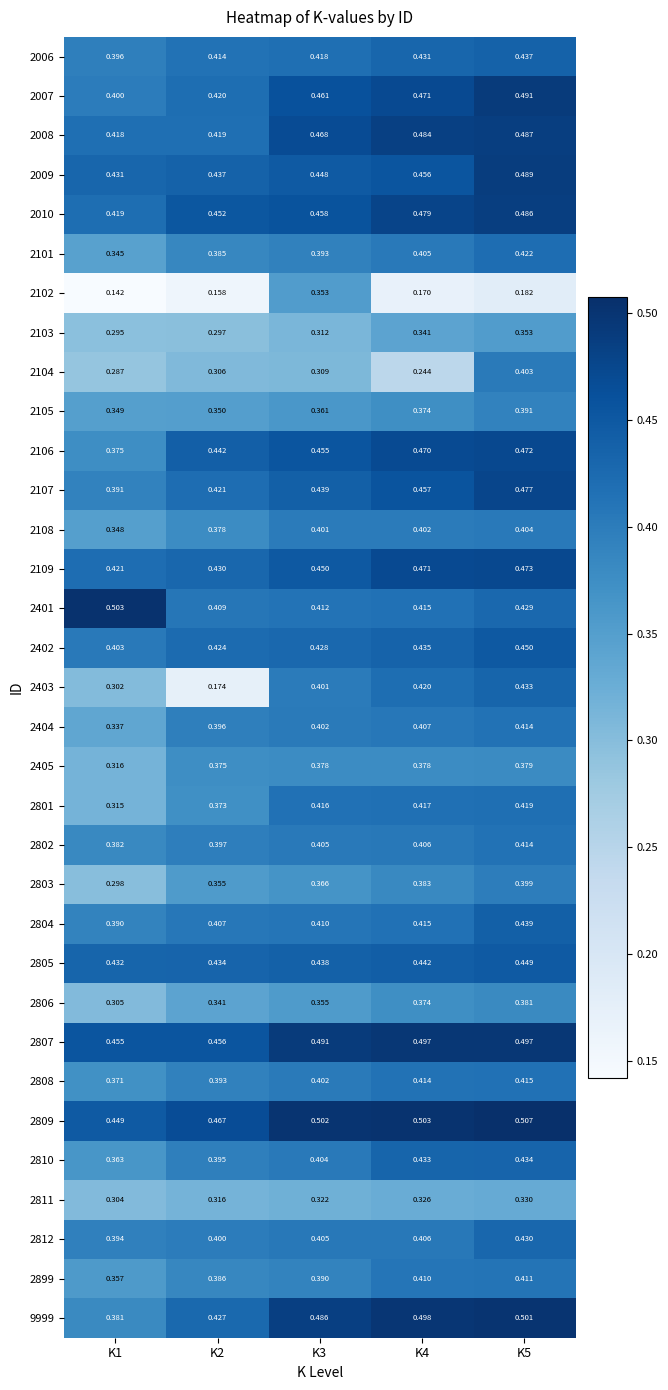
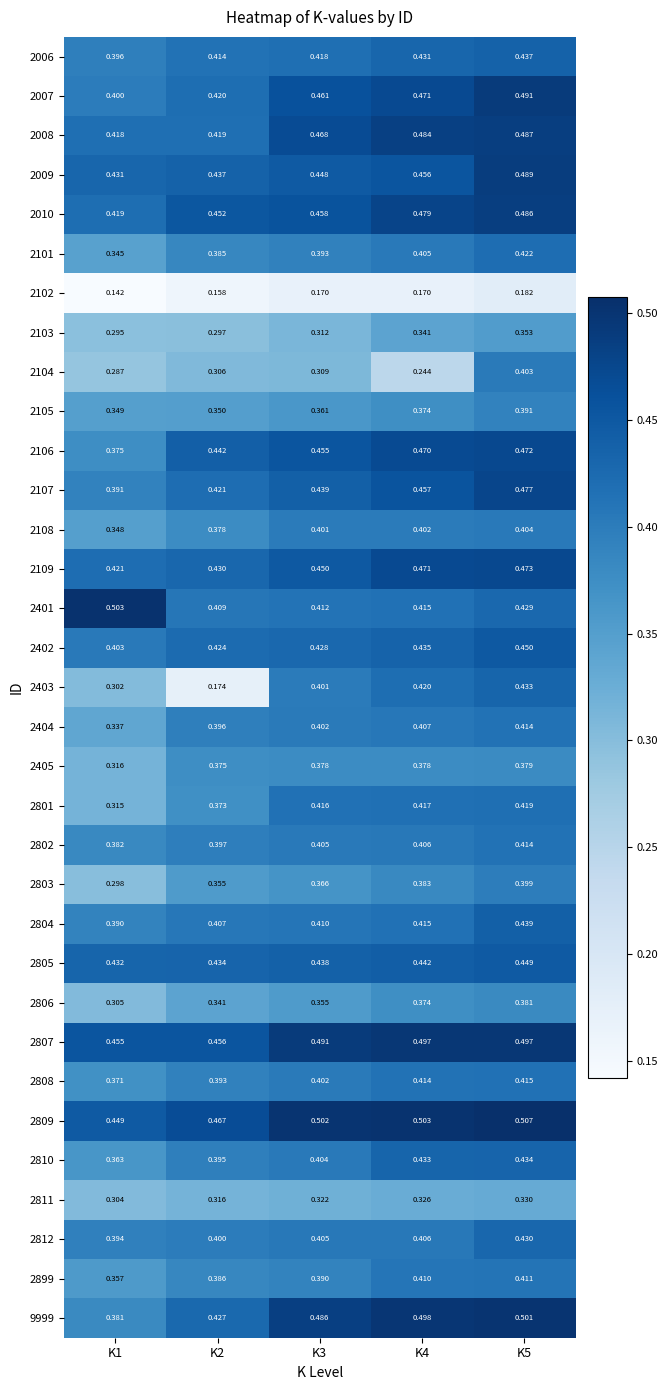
  {
    "2006": {
      "K1": 0.396,
      "K2": 0.414,
      "K3": 0.418,
      "K4": 0.431,
      "K5": 0.437
    },
    "2007": {
      "K1": 0.400,
      "K2": 0.420,
      "K3": 0.461,
      "K4": 0.471,
      "K5": 0.491
    },
    "2008": {
      "K1": 0.418,
      "K2": 0.419,
      "K3": 0.468,
      "K4": 0.484,
      "K5": 0.487
    },
    "2009": {
      "K1": 0.431,
      "K2": 0.437,
      "K3": 0.448,
      "K4": 0.456,
      "K5": 0.489
    },
    "2010": {
      "K1": 0.419,
      "K2": 0.452,
      "K3": 0.458,
      "K4": 0.479,
      "K5": 0.486
    },
    "2101": {
      "K1": 0.345,
      "K2": 0.385,
      "K3": 0.393,
      "K4": 0.405,
      "K5": 0.422
    },
    "2102": {
      "K1": 0.142,
      "K2": 0.158,
-     "K3": 0.353,
+     "K3": 0.170,
      "K4": 0.170,
      "K5": 0.182
    },
    "2103": {
      "K1": 0.295,
      "K2": 0.297,
      "K3": 0.312,
      "K4": 0.341,
      "K5": 0.353
    },
    "2104": {
      "K1": 0.287,
      "K2": 0.306,
      "K3": 0.309,
      "K4": 0.244,
      "K5": 0.403
    },
    "2105": {
      "K1": 0.349,
      "K2": 0.350,
      "K3": 0.361,
      "K4": 0.374,
      "K5": 0.391
    },
    "2106": {
      "K1": 0.375,
      "K2": 0.442,
      "K3": 0.455,
      "K4": 0.470,
      "K5": 0.472
    },
    "2107": {
      "K1": 0.391,
      "K2": 0.421,
      "K3": 0.439,
      "K4": 0.457,
      "K5": 0.477
    },
    "2108": {
      "K1": 0.348,
      "K2": 0.378,
      "K3": 0.401,
      "K4": 0.402,
      "K5": 0.404
    },
    "2109": {
      "K1": 0.421,
      "K2": 0.430,
      "K3": 0.450,
      "K4": 0.471,
      "K5": 0.473
    },
    "2401": {
      "K1": 0.503,
      "K2": 0.409,
      "K3": 0.412,
      "K4": 0.415,
      "K5": 0.429
    },
    "2402": {
      "K1": 0.403,
      "K2": 0.424,
      "K3": 0.428,
      "K4": 0.435,
      "K5": 0.450
    },
    "2403": {
      "K1": 0.302,
      "K2": 0.174,
      "K3": 0.401,
      "K4": 0.420,
      "K5": 0.433
    },
    "2404": {
      "K1": 0.337,
      "K2": 0.396,
      "K3": 0.402,
      "K4": 0.407,
      "K5": 0.414
    },
    "2405": {
      "K1": 0.316,
      "K2": 0.375,
      "K3": 0.378,
      "K4": 0.378,
      "K5": 0.379
    },
    "2801": {
      "K1": 0.315,
      "K2": 0.373,
      "K3": 0.416,
      "K4": 0.417,
      "K5": 0.419
    },
    "2802": {
      "K1": 0.382,
      "K2": 0.397,
      "K3": 0.405,
      "K4": 0.406,
      "K5": 0.414
    },
    "2803": {
      "K1": 0.298,
      "K2": 0.355,
      "K3": 0.366,
      "K4": 0.383,
      "K5": 0.399
    },
    "2804": {
      "K1": 0.390,
      "K2": 0.407,
      "K3": 0.410,
      "K4": 0.415,
      "K5": 0.439
    },
    "2805": {
      "K1": 0.432,
      "K2": 0.434,
      "K3": 0.438,
      "K4": 0.442,
      "K5": 0.449
    },
    "2806": {
      "K1": 0.305,
      "K2": 0.341,
      "K3": 0.355,
      "K4": 0.374,
      "K5": 0.381
    },
    "2807": {
      "K1": 0.455,
      "K2": 0.456,
      "K3": 0.491,
      "K4": 0.497,
      "K5": 0.497
    },
    "2808": {
      "K1": 0.371,
      "K2": 0.393,
      "K3": 0.402,
      "K4": 0.414,
      "K5": 0.415
    },
    "2809": {
      "K1": 0.449,
      "K2": 0.467,
      "K3": 0.502,
      "K4": 0.503,
      "K5": 0.507
    },
    "2810": {
      "K1": 0.363,
      "K2": 0.395,
      "K3": 0.404,
      "K4": 0.433,
      "K5": 0.434
    },
    "2811": {
      "K1": 0.304,
      "K2": 0.316,
      "K3": 0.322,
      "K4": 0.326,
      "K5": 0.330
    },
    "2812": {
      "K1": 0.394,
      "K2": 0.400,
      "K3": 0.405,
      "K4": 0.406,
      "K5": 0.430
    },
    "2899": {
      "K1": 0.357,
      "K2": 0.386,
      "K3": 0.390,
      "K4": 0.410,
      "K5": 0.411
    },
    "9999": {
      "K1": 0.381,
      "K2": 0.427,
      "K3": 0.486,
      "K4": 0.498,
      "K5": 0.501
    }
  }
